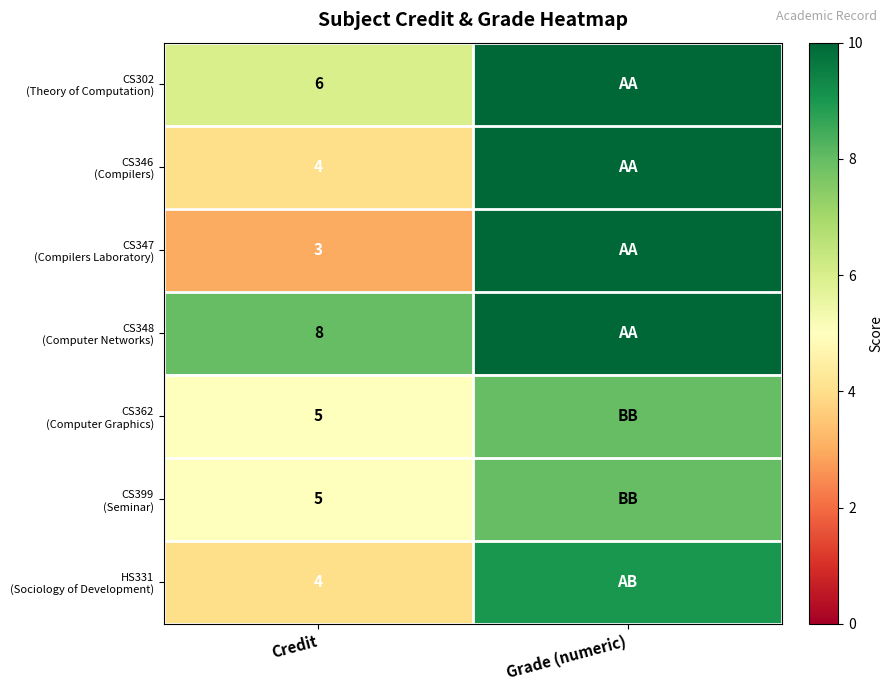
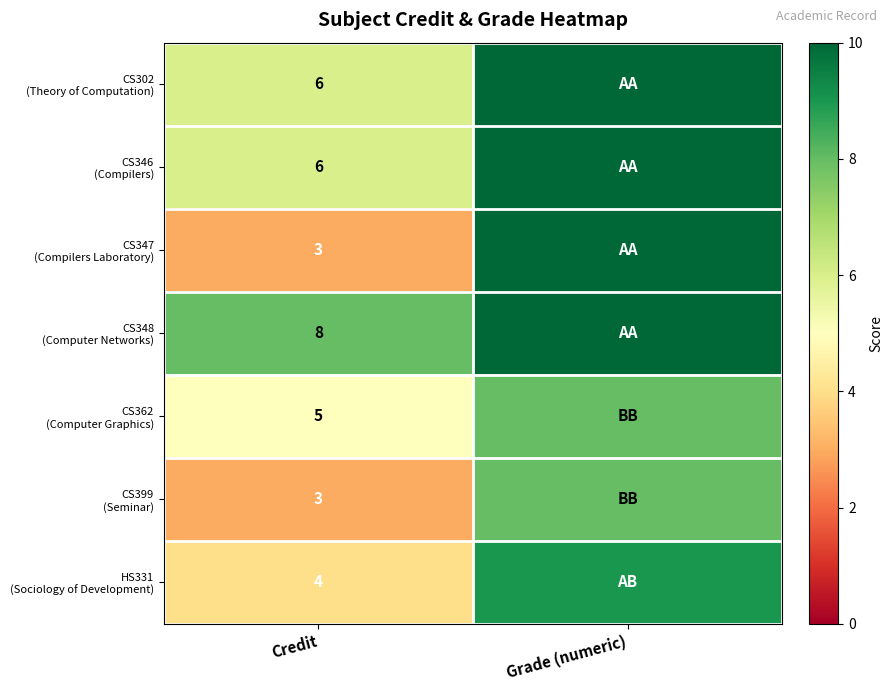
  {
    "CS302 (Theory of Computation)": {
      "Credit": 6
    },
    "CS346 (Compilers)": {
-     "Credit": 4
+     "Credit": 6
    },
    "CS347 (Compilers Laboratory)": {
      "Credit": 3
    },
    "CS348 (Computer Networks)": {
      "Credit": 8
    },
    "CS362 (Computer Graphics)": {
      "Credit": 5
    },
    "CS399 (Seminar)": {
-     "Credit": 5
+     "Credit": 3
    },
    "HS331 (Sociology of Development)": {
      "Credit": 4
    }
  }
